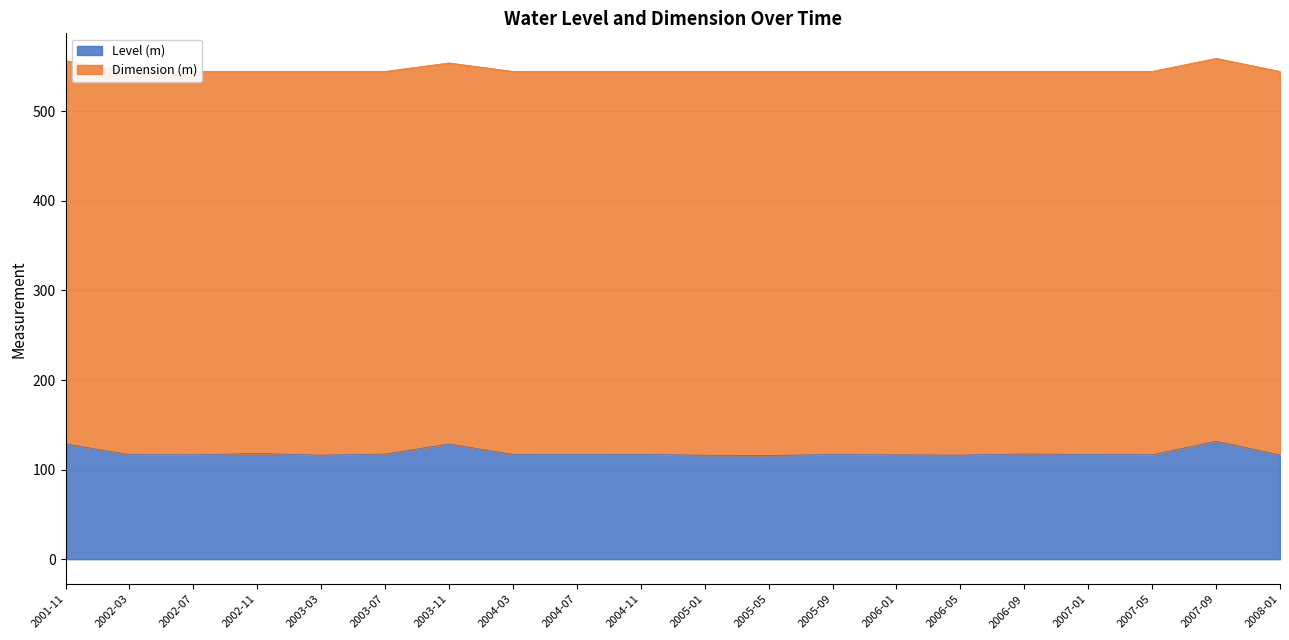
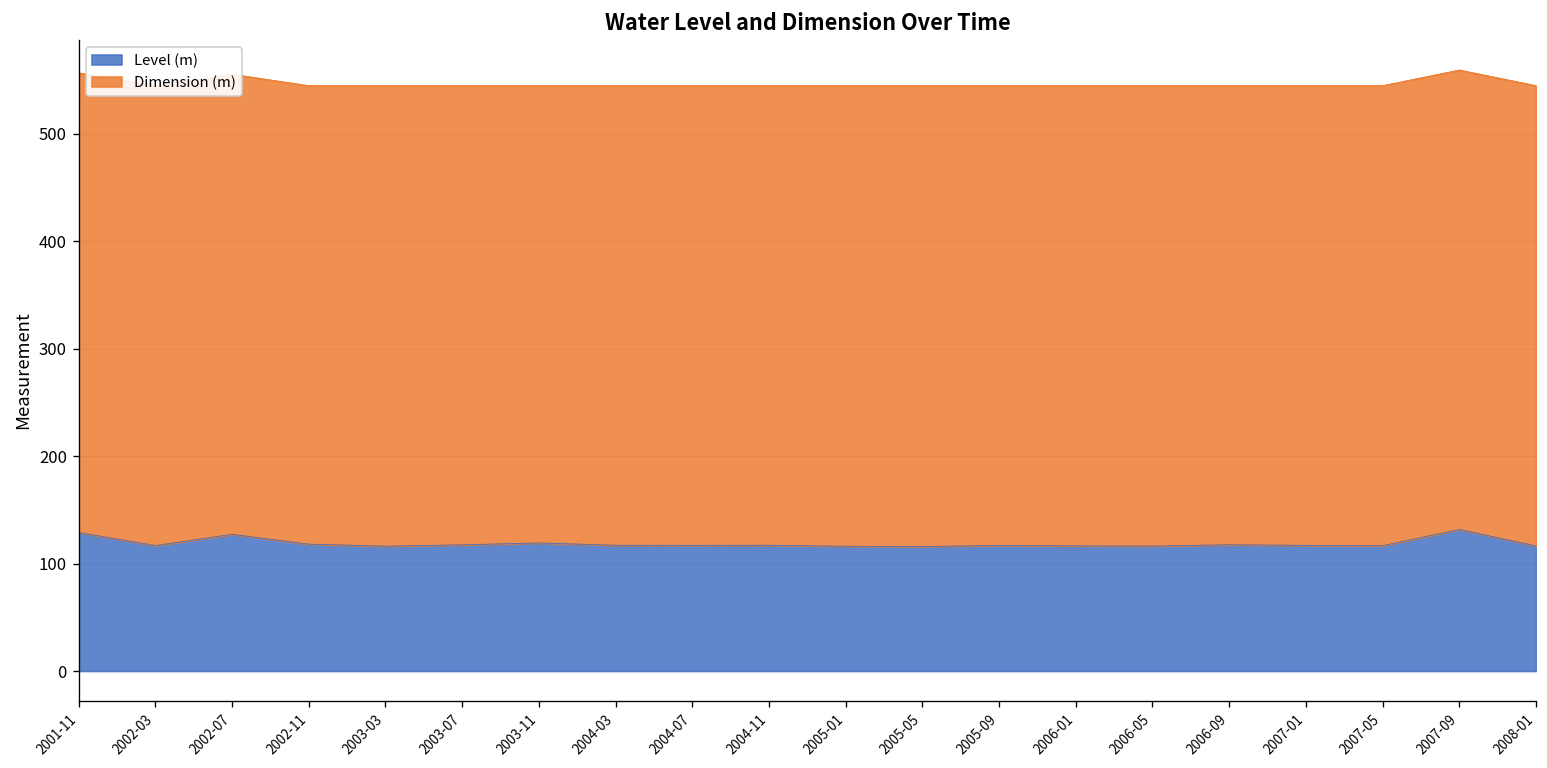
  {
    "Level (m)": {
      "2001-11": 130,
      "2002-03": 120,
-     "2002-07": 120,
+     "2002-07": 130,
      "2002-11": 120,
      "2003-03": 120,
      "2003-07": 120,
-     "2003-11": 130,
+     "2003-11": 120,
      "2004-03": 120,
      "2004-07": 120,
      "2004-11": 120,
      "2005-01": 120,
      "2005-05": 120,
      "2005-09": 120,
      "2006-01": 120,
      "2006-05": 120,
      "2006-09": 120,
      "2007-01": 120,
      "2007-05": 120,
      "2007-09": 130,
      "2008-01": 120
    },
    "Dimension (m)": {
      "2001-11": 430,
      "2002-11": 430,
      "2003-03": 430,
      "2003-07": 430,
      "2003-11": 430,
      "2004-03": 430,
      "2004-07": 430,
      "2004-11": 430,
      "2005-01": 430,
      "2005-05": 430,
      "2005-09": 430,
      "2006-01": 430,
      "2006-05": 430,
      "2006-09": 430,
      "2007-01": 430,
      "2007-05": 430,
      "2007-09": 430,
      "2008-01": 430
    }
  }
